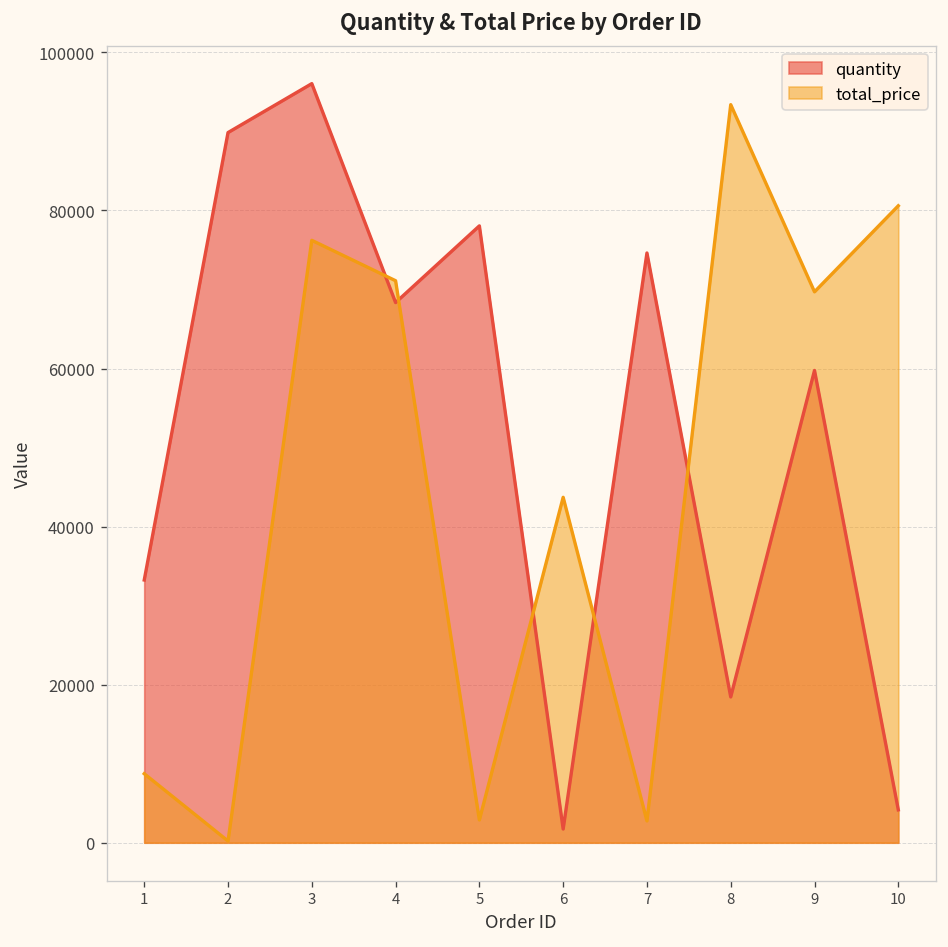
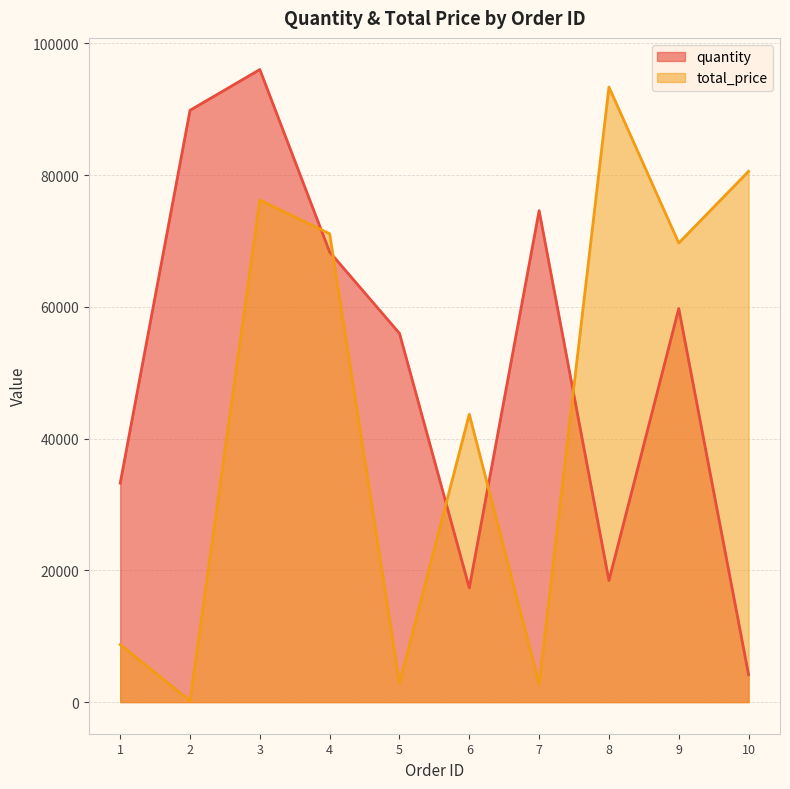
  {
    "quantity": {
      "1": 33000,
      "2": 90000,
      "3": 96000,
      "4": 68000,
-     "5": 78000,
-     "6": 2000,
+     "5": 56000,
+     "6": 17000,
      "7": 75000,
      "8": 18000,
      "9": 60000,
      "10": 4000
    },
    "total_price": {
      "1": 9000,
      "2": 0,
      "3": 76000,
      "4": 71000,
      "5": 3000,
      "6": 44000,
      "7": 3000,
      "8": 93000,
      "9": 70000,
      "10": 81000
    }
  }
